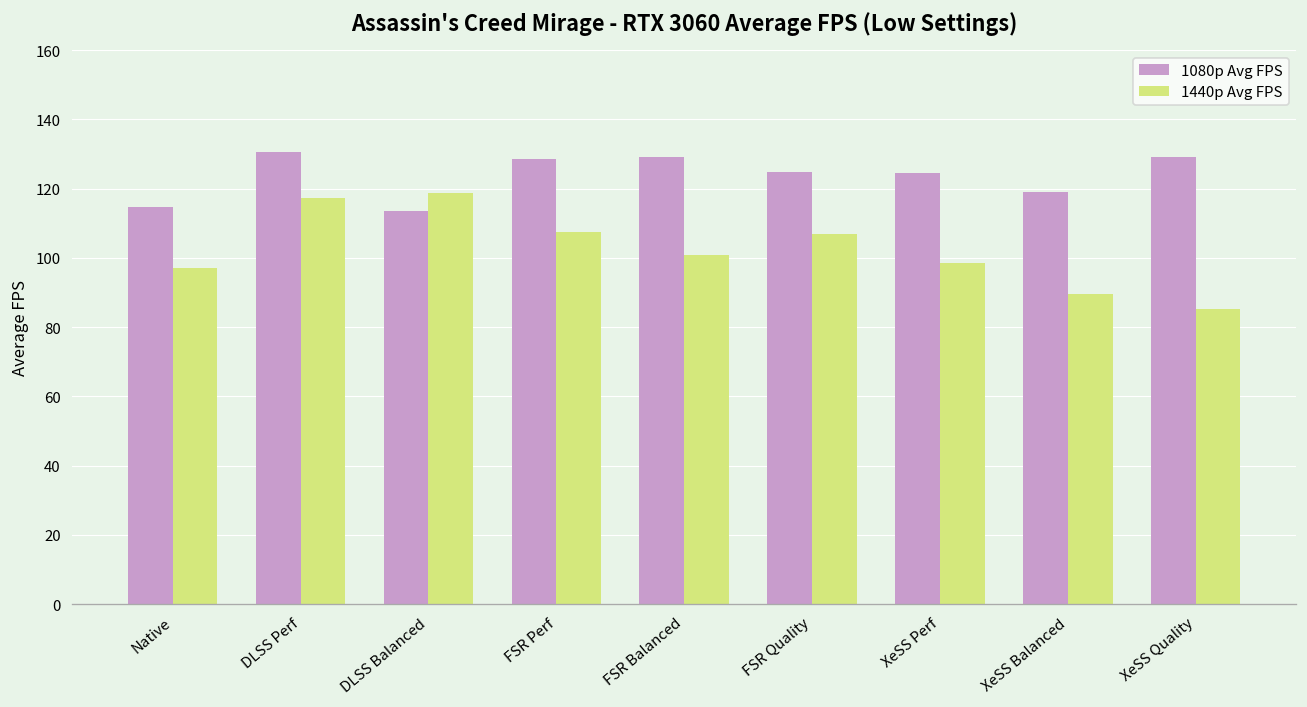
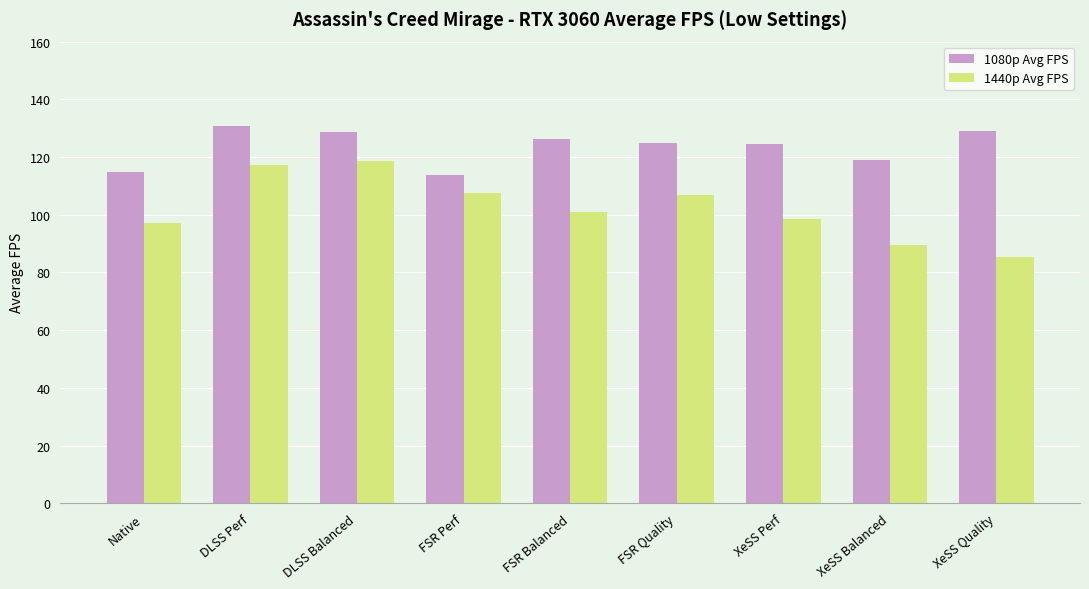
  {
    "1080p Avg FPS": {
      "Native": 115,
      "DLSS Perf": 131,
-     "DLSS Balanced": 113,
-     "FSR Perf": 129,
-     "FSR Balanced": 129,
+     "DLSS Balanced": 129,
+     "FSR Perf": 114,
+     "FSR Balanced": 126,
      "FSR Quality": 125,
      "XeSS Perf": 125,
      "XeSS Balanced": 119,
      "XeSS Quality": 129
    },
    "1440p Avg FPS": {
      "Native": 97,
      "DLSS Perf": 117,
      "DLSS Balanced": 119,
      "FSR Perf": 108,
      "FSR Balanced": 101,
      "FSR Quality": 107,
      "XeSS Perf": 99,
      "XeSS Balanced": 90,
      "XeSS Quality": 85
    }
  }
